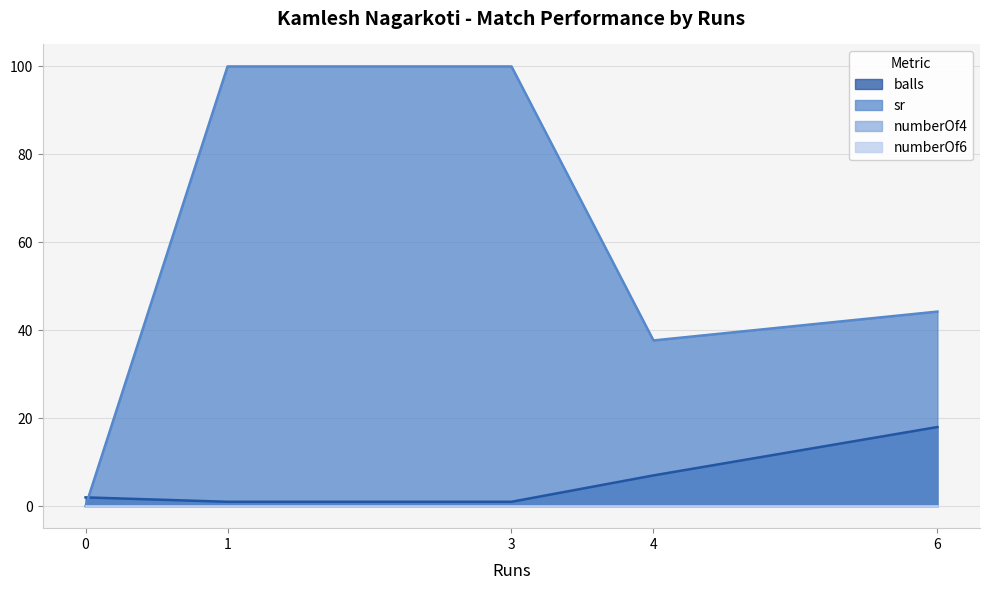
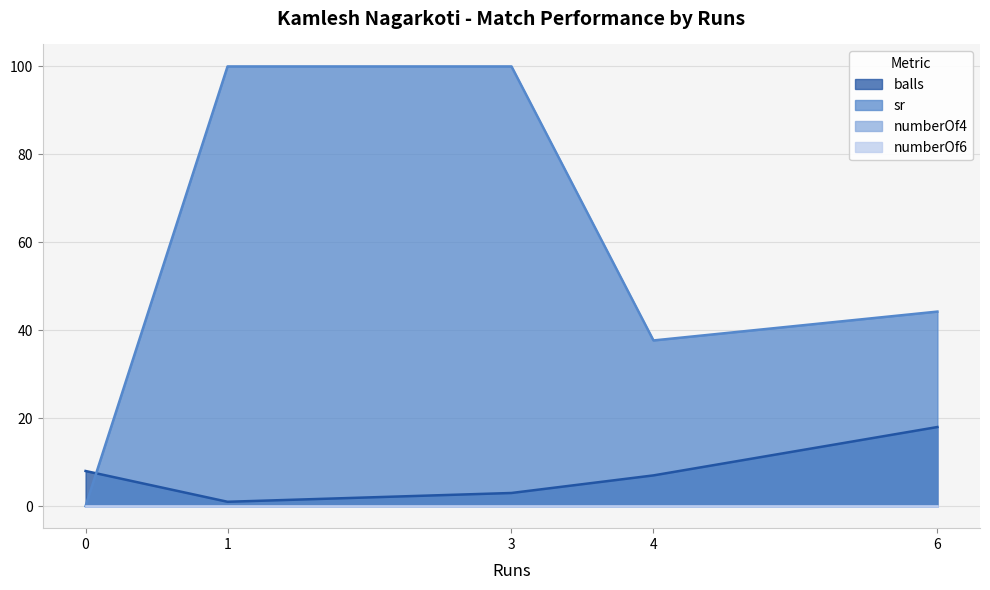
  {
    "balls": {
-     "0": 2,
+     "0": 8,
      "1": 1,
-     "3": 1,
+     "3": 3,
      "4": 7,
      "6": 18
    },
    "sr": {
      "1": 100,
      "3": 100,
      "4": 38,
      "6": 44
    },
    "numberOf6": {
      "1": 0,
      "3": 0,
      "4": 0,
      "6": 0
    }
  }
